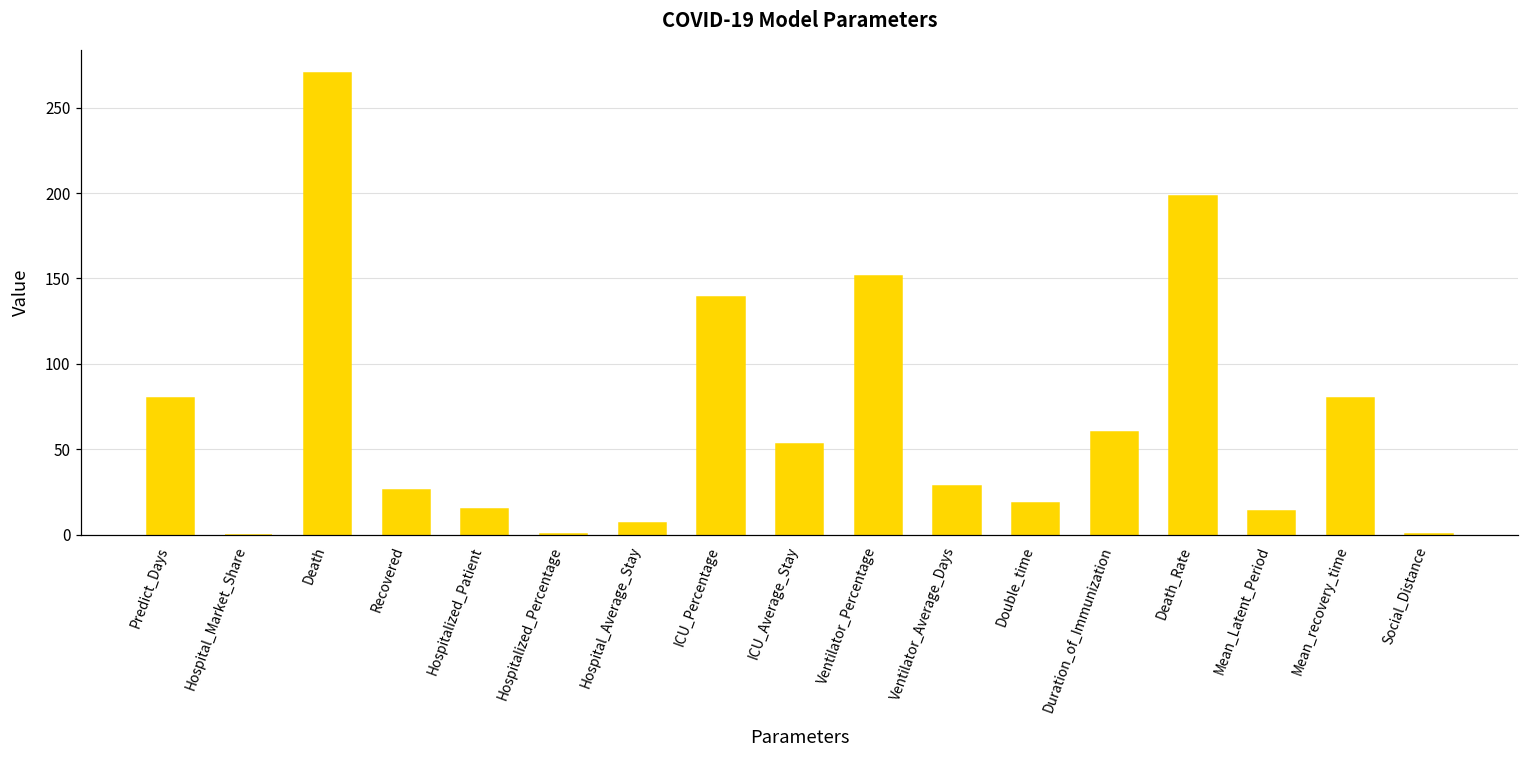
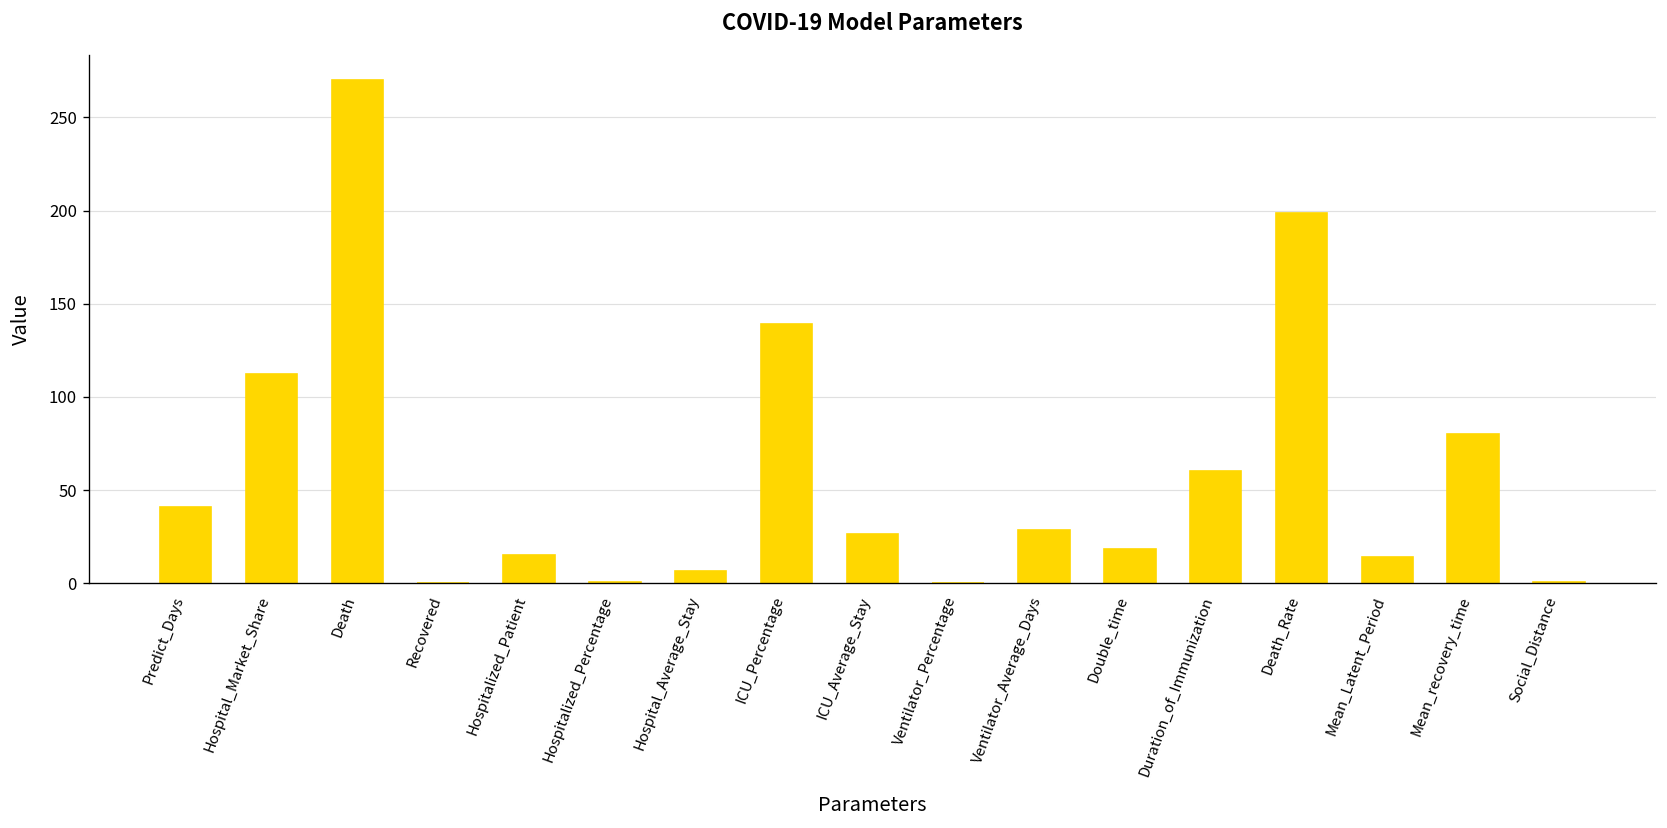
  {
-   "Predict_Days": 80,
-   "Hospital_Market_Share": 0,
+   "Predict_Days": 41,
+   "Hospital_Market_Share": 112,
    "Death": 270,
-   "Recovered": 26,
+   "Recovered": 0,
    "Hospitalized_Patient": 15,
    "Hospital_Average_Stay": 7,
    "ICU_Percentage": 139,
-   "ICU_Average_Stay": 53,
-   "Ventilator_Percentage": 152,
+   "ICU_Average_Stay": 27,
+   "Ventilator_Percentage": 0,
    "Ventilator_Average_Days": 29,
    "Double_time": 19,
    "Duration_of_Immunization": 60,
    "Death_Rate": 198,
    "Mean_Latent_Period": 14,
    "Mean_recovery_time": 80
  }
